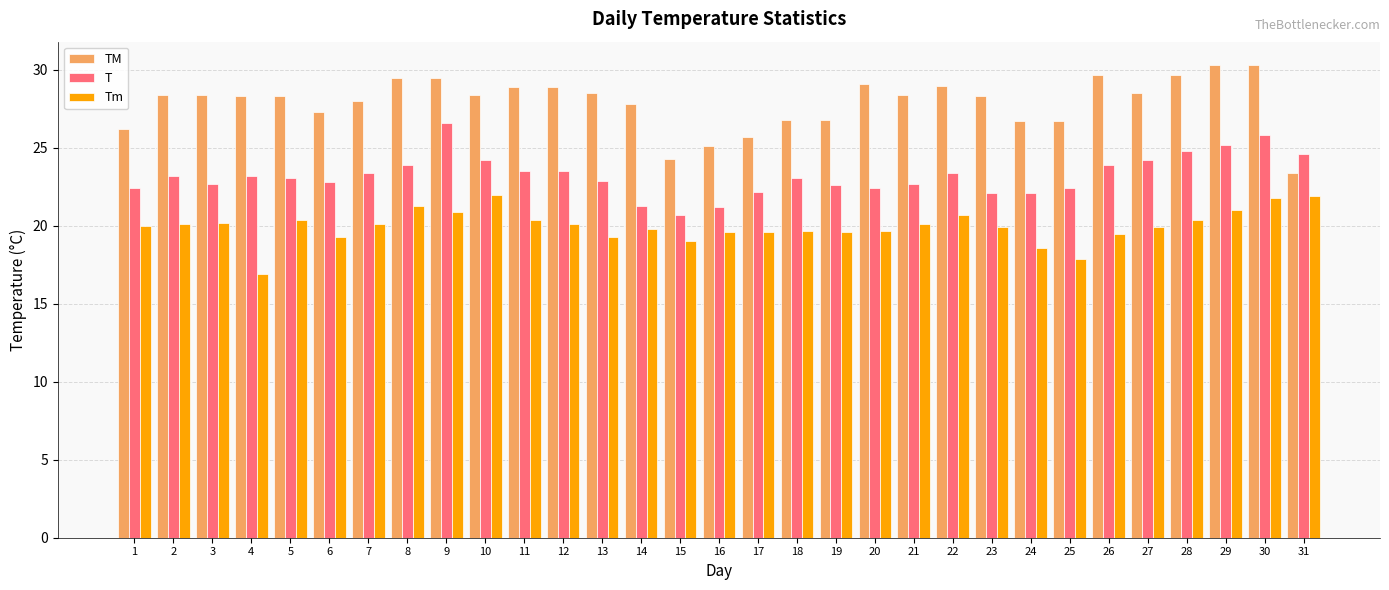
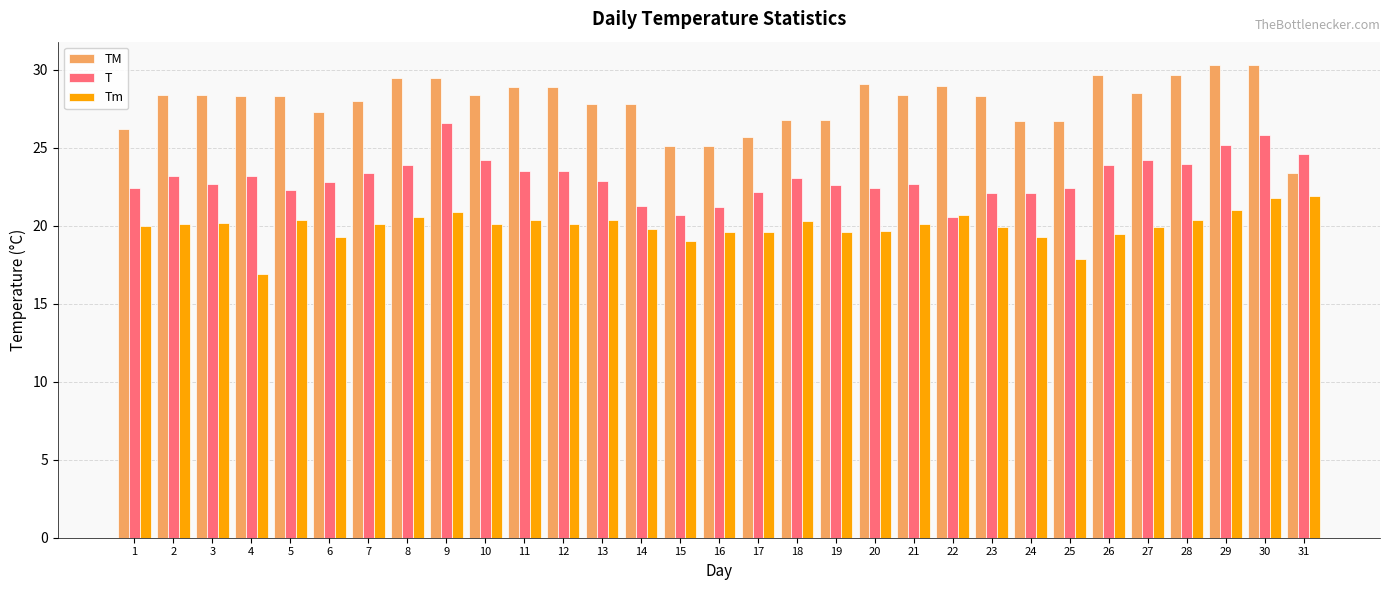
  {
    "TM": {
      "1": 26.2,
      "2": 28.4,
      "3": 28.4,
      "4": 28.3,
      "5": 28.3,
      "6": 27.3,
      "7": 28.0,
      "8": 29.5,
      "9": 29.5,
      "10": 28.4,
      "11": 28.9,
      "12": 28.9,
-     "13": 28.5,
+     "13": 27.8,
      "14": 27.8,
-     "15": 24.3,
+     "15": 25.1,
      "16": 25.1,
      "17": 25.7,
      "18": 26.8,
      "19": 26.8,
      "20": 29.1,
      "21": 28.4,
      "22": 29.0,
      "23": 28.3,
      "24": 26.7,
      "25": 26.7,
      "26": 29.7,
      "27": 28.5,
      "28": 29.7,
      "29": 30.3,
      "30": 30.3,
      "31": 23.4
    },
    "T": {
      "1": 22.4,
      "2": 23.2,
      "3": 22.7,
      "4": 23.2,
-     "5": 23.1,
+     "5": 22.3,
      "6": 22.8,
      "7": 23.4,
      "8": 23.9,
      "9": 26.6,
      "10": 24.2,
      "11": 23.5,
      "12": 23.5,
      "13": 22.9,
      "14": 21.3,
      "15": 20.7,
      "16": 21.2,
      "17": 22.2,
      "18": 23.1,
      "19": 22.6,
      "20": 22.4,
      "21": 22.7,
-     "22": 23.4,
+     "22": 20.6,
      "23": 22.1,
      "24": 22.1,
      "25": 22.4,
      "26": 23.9,
      "27": 24.2,
-     "28": 24.8,
+     "28": 24.0,
      "29": 25.2,
      "30": 25.8,
      "31": 24.6
    },
    "Tm": {
      "1": 20.0,
      "2": 20.1,
      "3": 20.2,
      "4": 16.9,
      "5": 20.4,
      "6": 19.3,
      "7": 20.1,
-     "8": 21.3,
+     "8": 20.6,
      "9": 20.9,
-     "10": 22.0,
+     "10": 20.1,
      "11": 20.4,
      "12": 20.1,
-     "13": 19.3,
+     "13": 20.4,
      "14": 19.8,
      "15": 19.0,
      "16": 19.6,
      "17": 19.6,
-     "18": 19.7,
+     "18": 20.3,
      "19": 19.6,
      "20": 19.7,
      "21": 20.1,
      "22": 20.7,
      "23": 19.9,
-     "24": 18.6,
+     "24": 19.3,
      "25": 17.9,
      "26": 19.5,
      "27": 19.9,
      "28": 20.4,
      "29": 21.0,
      "30": 21.8,
      "31": 21.9
    }
  }
